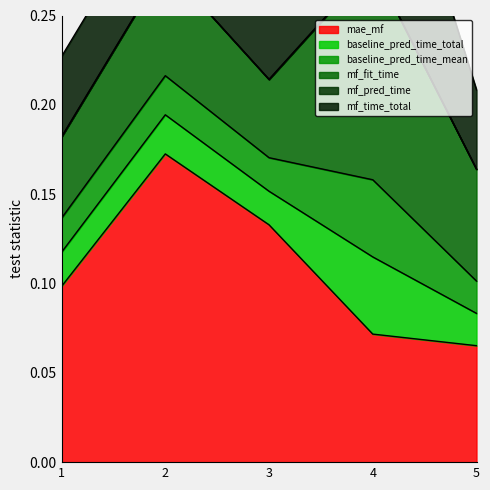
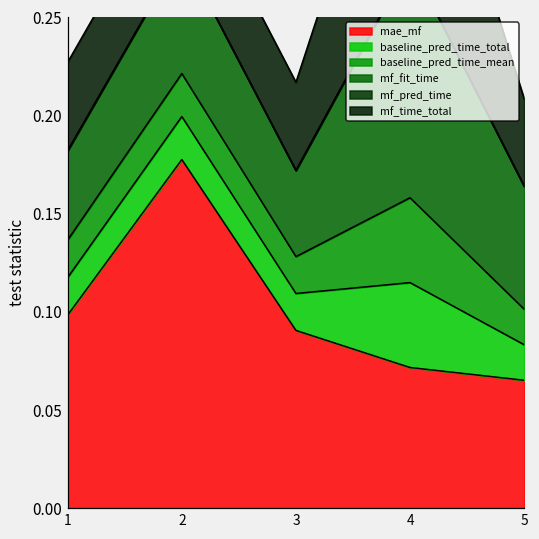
  {
    "mae_mf": {
      "1": 0.098,
-     "2": 0.173,
-     "3": 0.133,
+     "2": 0.177,
+     "3": 0.091,
      "4": 0.072,
      "5": 0.065
    }
  }
